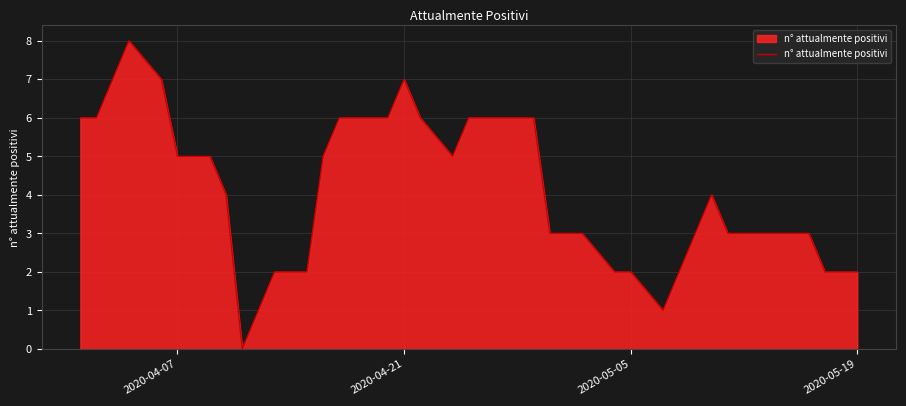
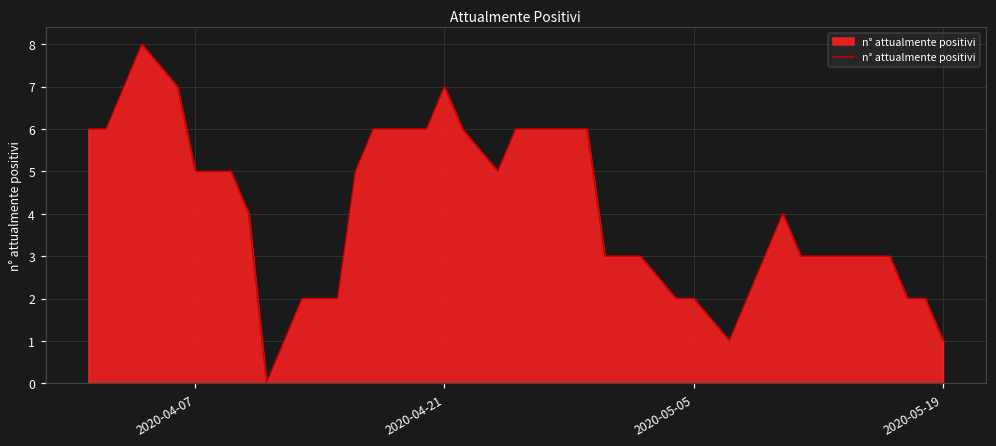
  {
    "2020-04-07": 5,
    "2020-04-21": 7,
    "2020-05-05": 2,
-   "2020-05-19": 2
+   "2020-05-19": 1
  }
